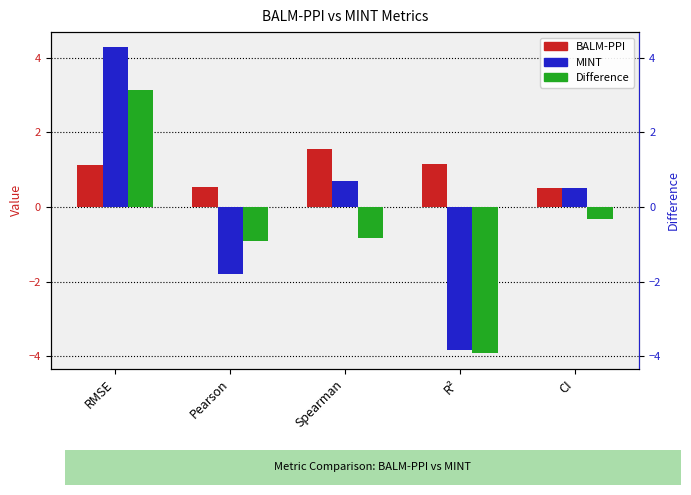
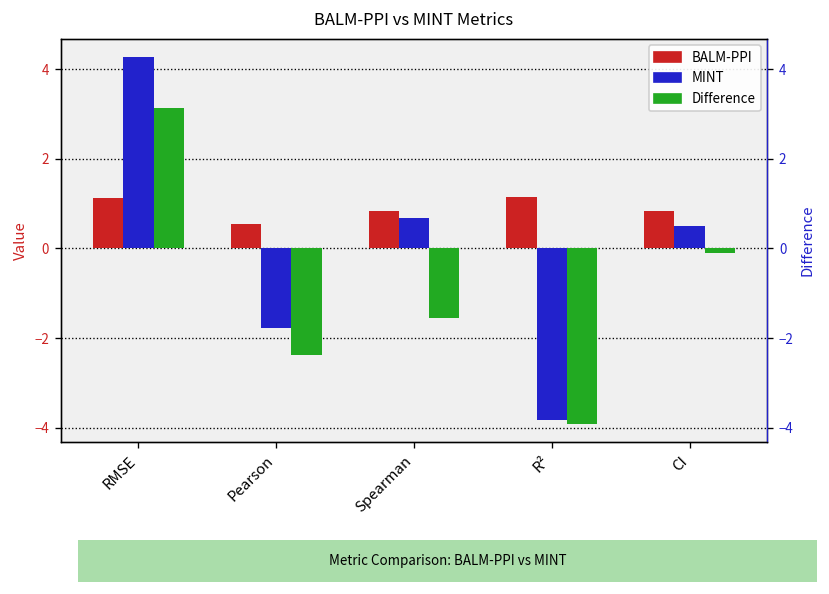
  {
    "BALM-PPI": {
      "RMSE": 1.1,
      "Pearson": 0.5,
-     "Spearman": 1.5,
+     "Spearman": 0.8,
      "R²": 1.1,
-     "CI": 0.5
+     "CI": 0.8
    },
    "MINT": {
      "RMSE": 4.3,
      "Pearson": -1.8,
      "Spearman": 0.7,
      "R²": -3.8,
      "CI": 0.5
    },
    "Difference": {
      "RMSE": 3.1,
-     "Pearson": -0.9,
-     "Spearman": -0.8,
+     "Pearson": -2.4,
+     "Spearman": -1.5,
      "R²": -3.9,
-     "CI": -0.3
+     "CI": -0.1
    }
  }
